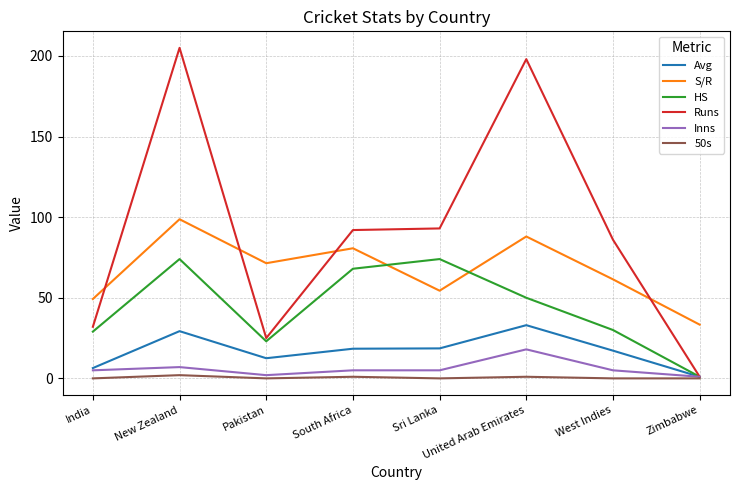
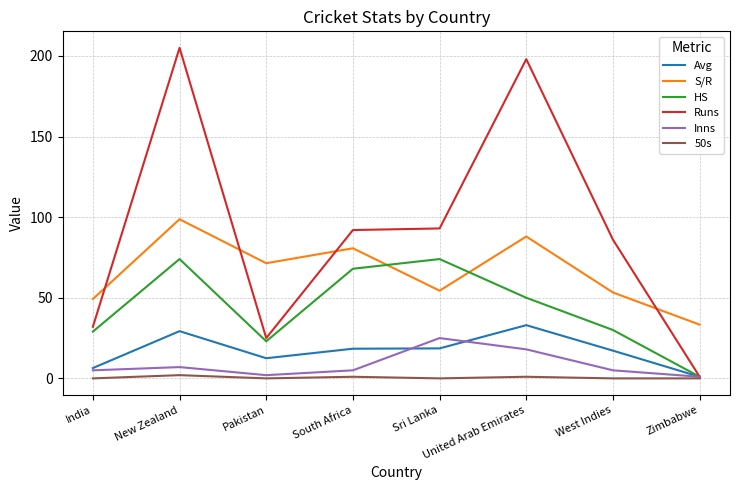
  {
    "Avg": {
      "New Zealand": 29,
      "Pakistan": 13,
      "South Africa": 18,
      "Sri Lanka": 19,
      "United Arab Emirates": 33,
      "West Indies": 17
    },
    "S/R": {
      "India": 49,
      "New Zealand": 99,
      "Pakistan": 71,
      "South Africa": 81,
      "Sri Lanka": 54,
      "United Arab Emirates": 88,
-     "West Indies": 61,
+     "West Indies": 53,
      "Zimbabwe": 33
    },
    "HS": {
      "India": 29,
      "New Zealand": 74,
      "Pakistan": 23,
      "South Africa": 68,
      "Sri Lanka": 74,
      "United Arab Emirates": 50,
      "West Indies": 30
    },
    "Runs": {
      "India": 32,
      "New Zealand": 205,
      "Pakistan": 25,
      "South Africa": 92,
      "Sri Lanka": 93,
      "United Arab Emirates": 198,
      "West Indies": 86
    },
    "Inns": {
      "New Zealand": 7,
      "Pakistan": 2,
      "South Africa": 5,
-     "Sri Lanka": 5,
+     "Sri Lanka": 25,
      "United Arab Emirates": 18,
      "West Indies": 5
    },
    "50s": {
      "India": 0,
      "New Zealand": 2,
      "Pakistan": 0,
      "South Africa": 1,
      "Sri Lanka": 0,
      "United Arab Emirates": 1,
      "West Indies": 0
    }
  }
